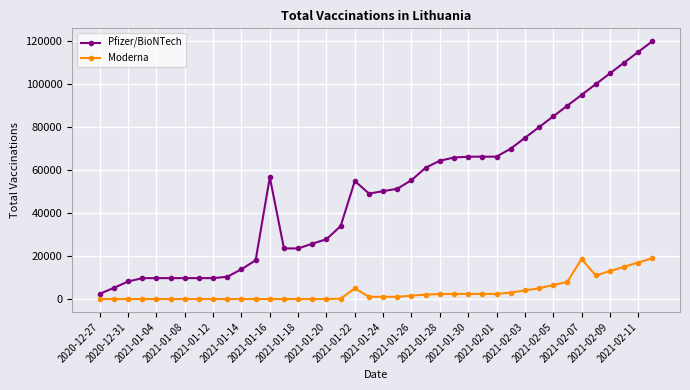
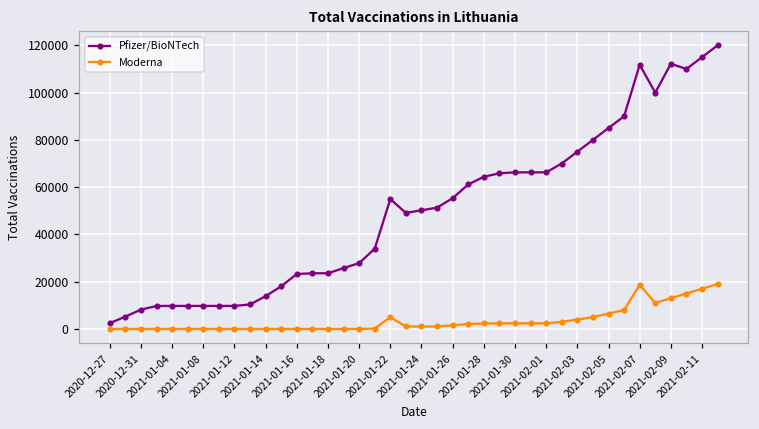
  {
    "Pfizer/BioNTech": {
      "2020-12-27": 2000,
      "2020-12-31": 8000,
      "2021-01-04": 10000,
      "2021-01-08": 10000,
      "2021-01-12": 10000,
      "2021-01-14": 14000,
-     "2021-01-16": 57000,
+     "2021-01-16": 23000,
      "2021-01-18": 24000,
      "2021-01-20": 28000,
      "2021-01-22": 55000,
      "2021-01-24": 50000,
      "2021-01-26": 55000,
      "2021-01-28": 64000,
      "2021-01-30": 66000,
      "2021-02-01": 66000,
      "2021-02-03": 75000,
      "2021-02-05": 85000,
-     "2021-02-07": 95000,
-     "2021-02-09": 105000,
+     "2021-02-07": 112000,
+     "2021-02-09": 112000,
      "2021-02-11": 115000
    },
    "Moderna": {
      "2020-12-27": 0,
      "2020-12-31": 0,
      "2021-01-04": 0,
      "2021-01-08": 0,
      "2021-01-12": 0,
      "2021-01-14": 0,
      "2021-01-16": 0,
      "2021-01-18": 0,
      "2021-01-20": 0,
      "2021-01-22": 5000,
      "2021-01-24": 1000,
      "2021-01-26": 2000,
      "2021-01-28": 2000,
      "2021-01-30": 2000,
      "2021-02-01": 2000,
      "2021-02-03": 4000,
      "2021-02-05": 7000,
      "2021-02-07": 19000,
      "2021-02-09": 13000,
      "2021-02-11": 17000
    }
  }
